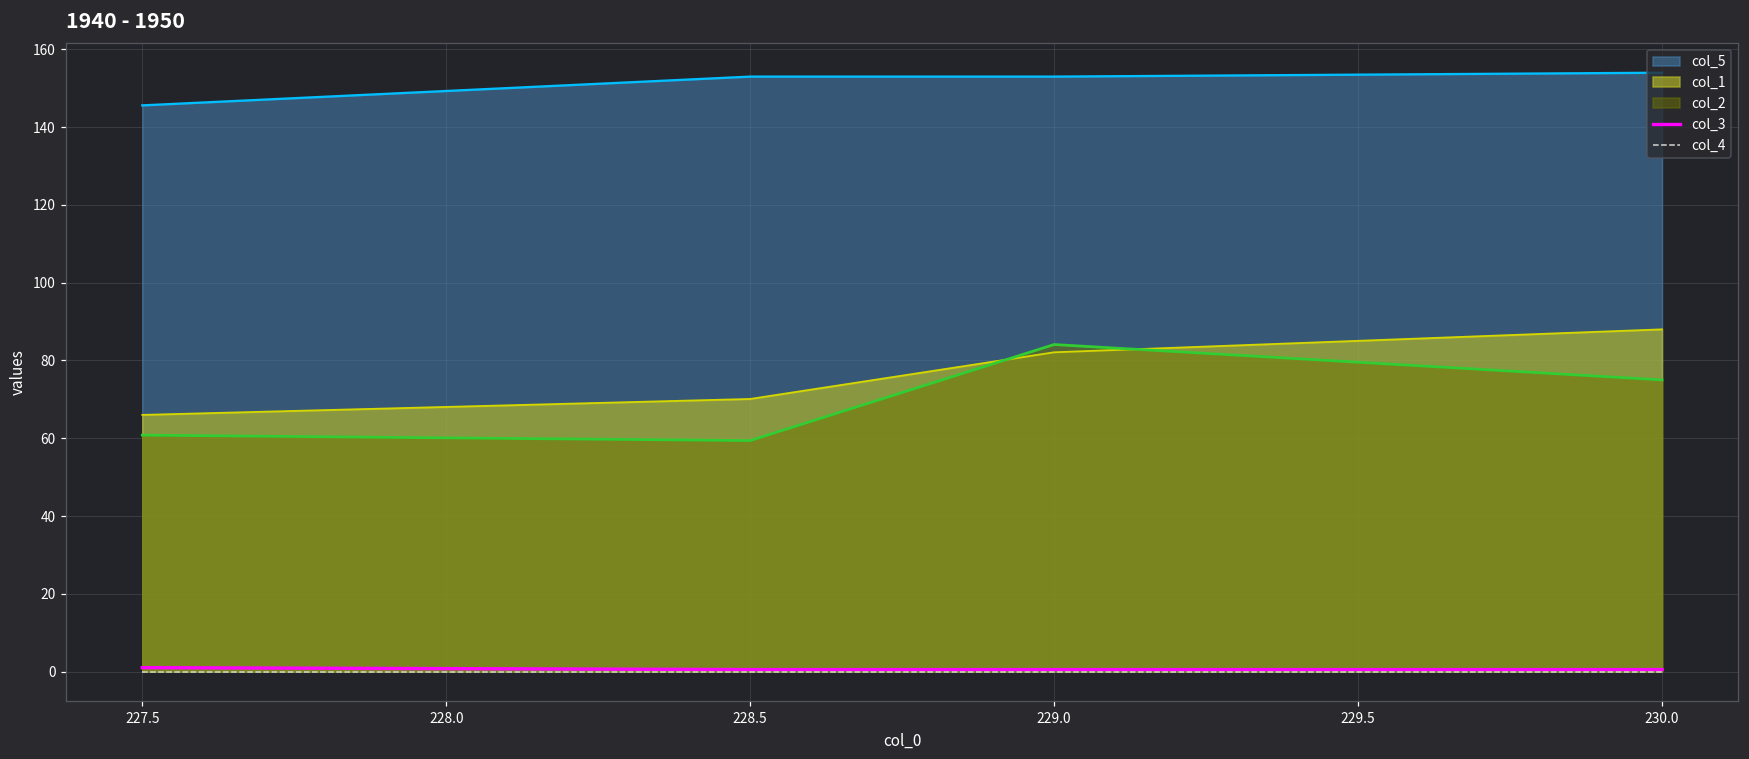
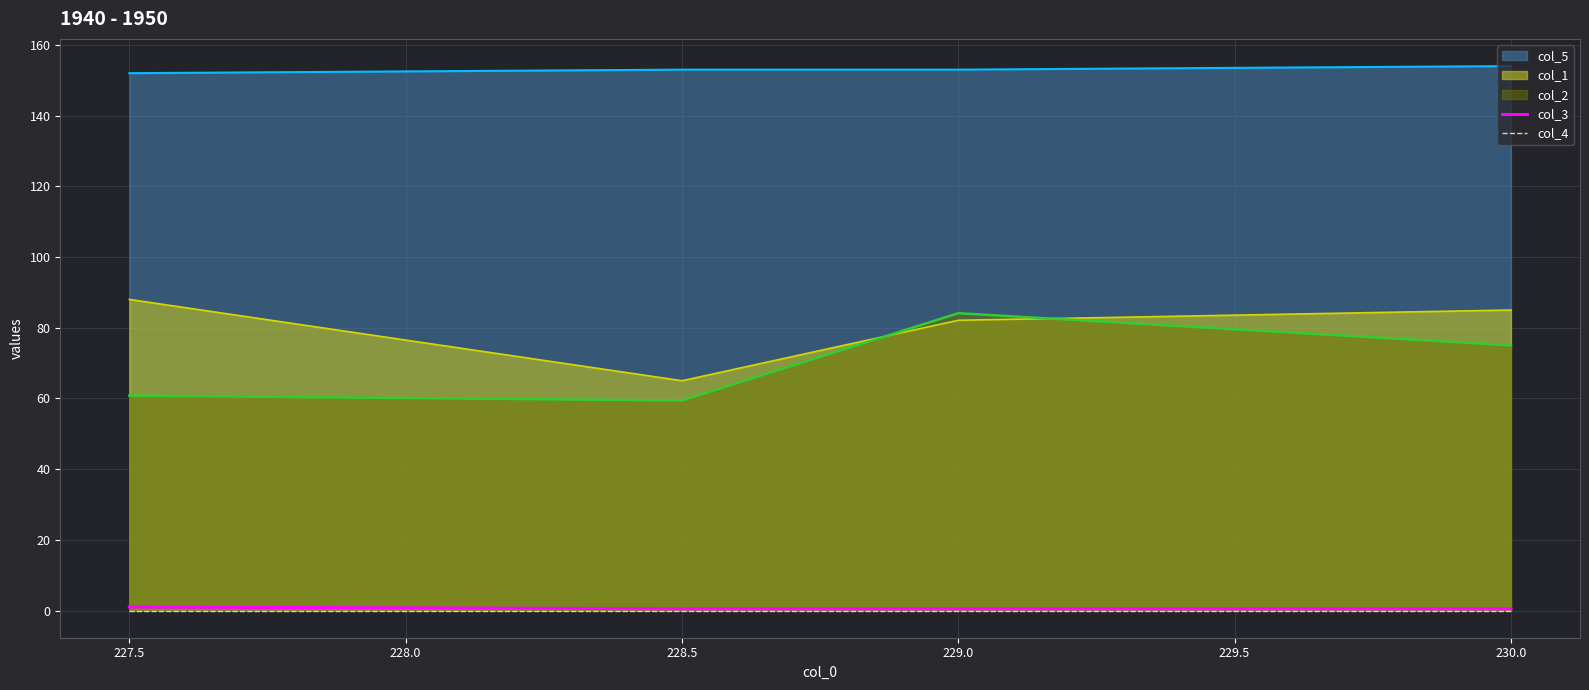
  {
    "col_5": {
-     "227.5": 146,
+     "227.5": 152,
      "228.5": 153,
      "229.0": 153
    },
    "col_1": {
-     "227.5": 66,
-     "228.5": 70,
+     "227.5": 88,
+     "228.5": 65,
      "229.0": 82,
-     "230.0": 88
+     "230.0": 85
    },
    "col_2": {
      "227.5": 61,
      "228.5": 59,
      "229.0": 84,
      "230.0": 75
    },
    "col_3": {
      "227.5": 1
    },
    "col_4": {
      "227.5": 0
    }
  }
